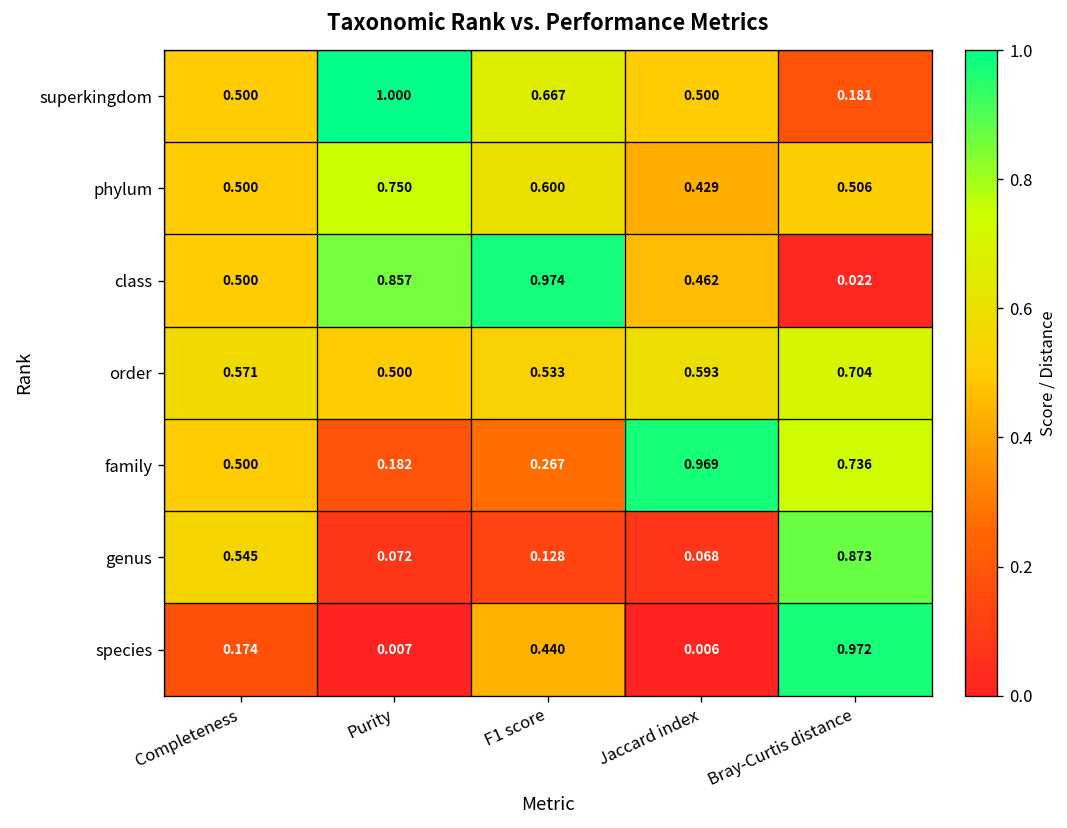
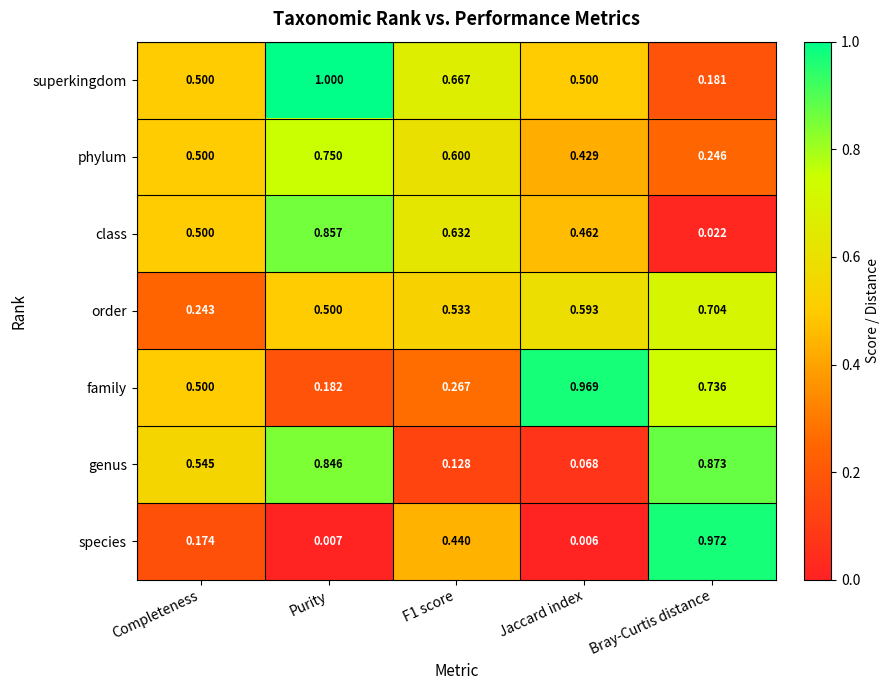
  {
    "superkingdom": {
      "Completeness": 0.500,
      "Purity": 1.000,
      "F1 score": 0.667,
      "Jaccard index": 0.500,
      "Bray-Curtis distance": 0.181
    },
    "phylum": {
      "Completeness": 0.500,
      "Purity": 0.750,
      "F1 score": 0.600,
      "Jaccard index": 0.429,
-     "Bray-Curtis distance": 0.506
+     "Bray-Curtis distance": 0.246
    },
    "class": {
      "Completeness": 0.500,
      "Purity": 0.857,
-     "F1 score": 0.974,
+     "F1 score": 0.632,
      "Jaccard index": 0.462,
      "Bray-Curtis distance": 0.022
    },
    "order": {
-     "Completeness": 0.571,
+     "Completeness": 0.243,
      "Purity": 0.500,
      "F1 score": 0.533,
      "Jaccard index": 0.593,
      "Bray-Curtis distance": 0.704
    },
    "family": {
      "Completeness": 0.500,
      "Purity": 0.182,
      "F1 score": 0.267,
      "Jaccard index": 0.969,
      "Bray-Curtis distance": 0.736
    },
    "genus": {
      "Completeness": 0.545,
-     "Purity": 0.072,
+     "Purity": 0.846,
      "F1 score": 0.128,
      "Jaccard index": 0.068,
      "Bray-Curtis distance": 0.873
    },
    "species": {
      "Completeness": 0.174,
      "Purity": 0.007,
      "F1 score": 0.440,
      "Jaccard index": 0.006,
      "Bray-Curtis distance": 0.972
    }
  }
